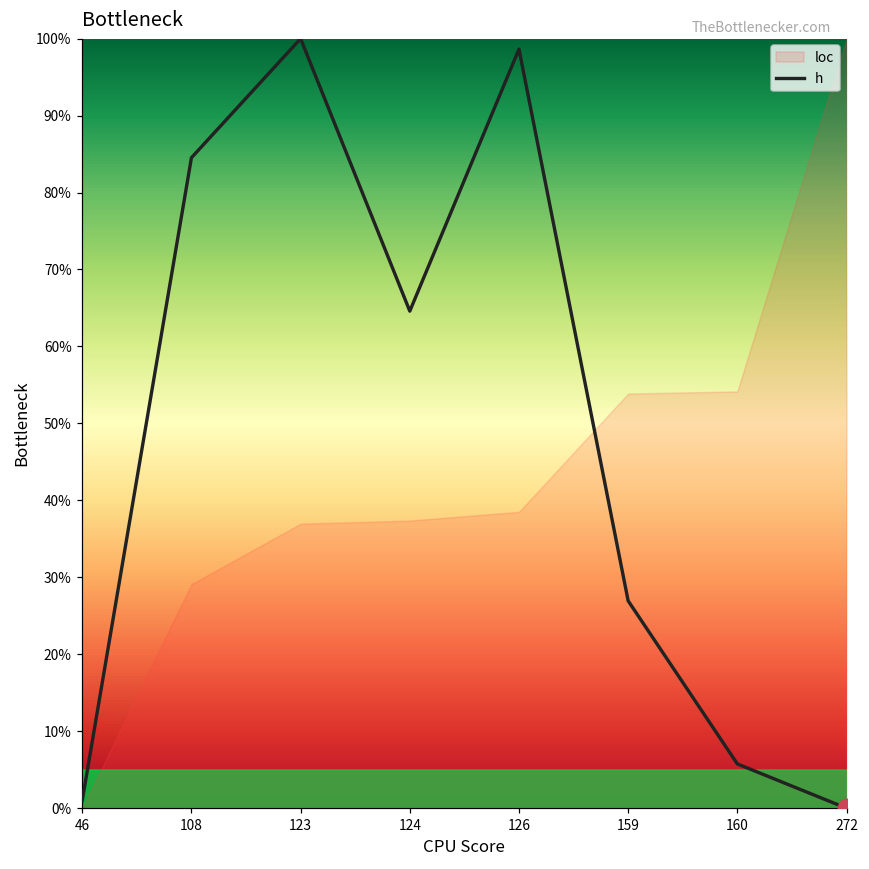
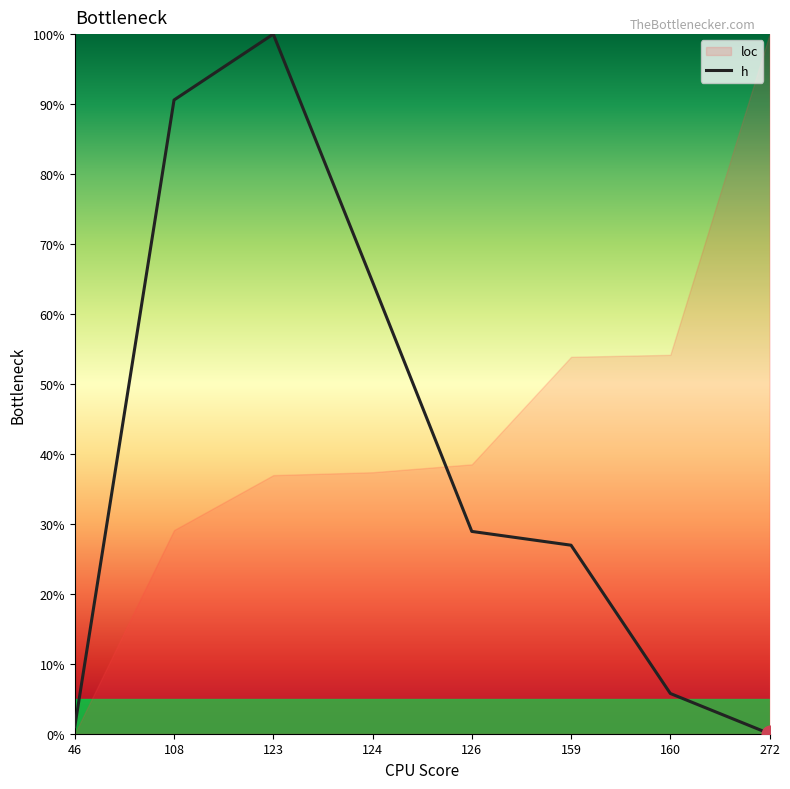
  {
    "h": {
-     "108": "85%",
+     "108": "91%",
      "123": "100%",
      "124": "65%",
-     "126": "99%",
+     "126": "29%",
      "159": "27%",
      "160": "6%"
    }
  }
